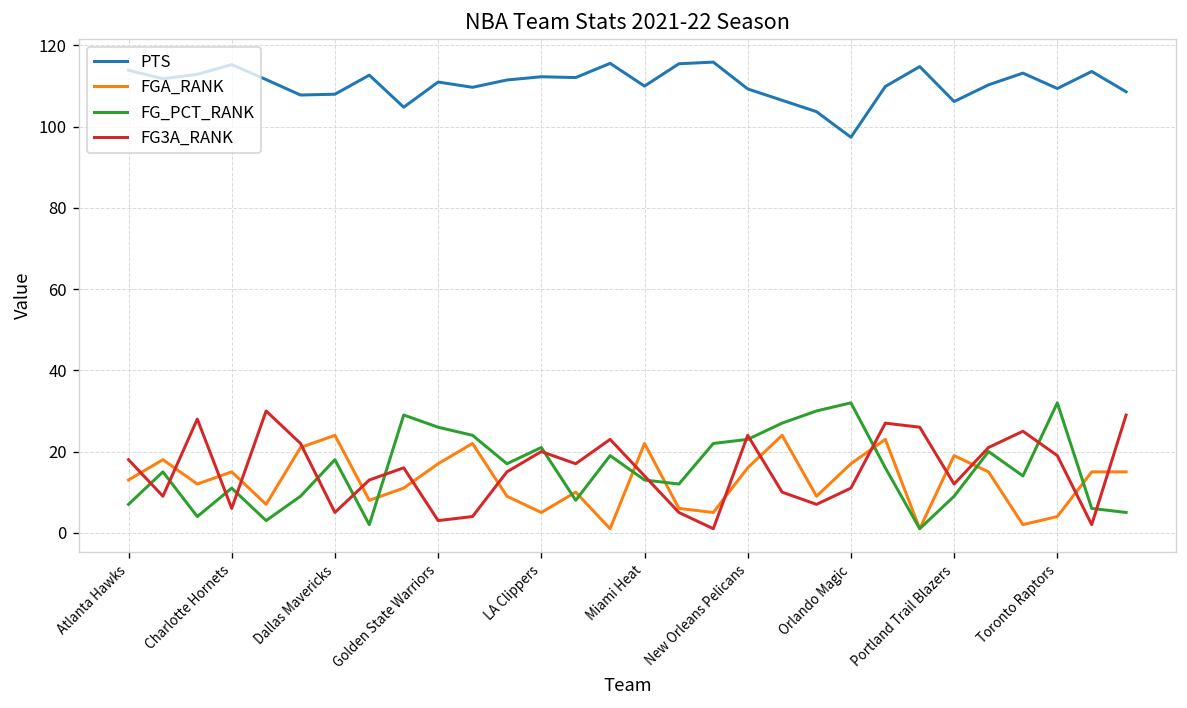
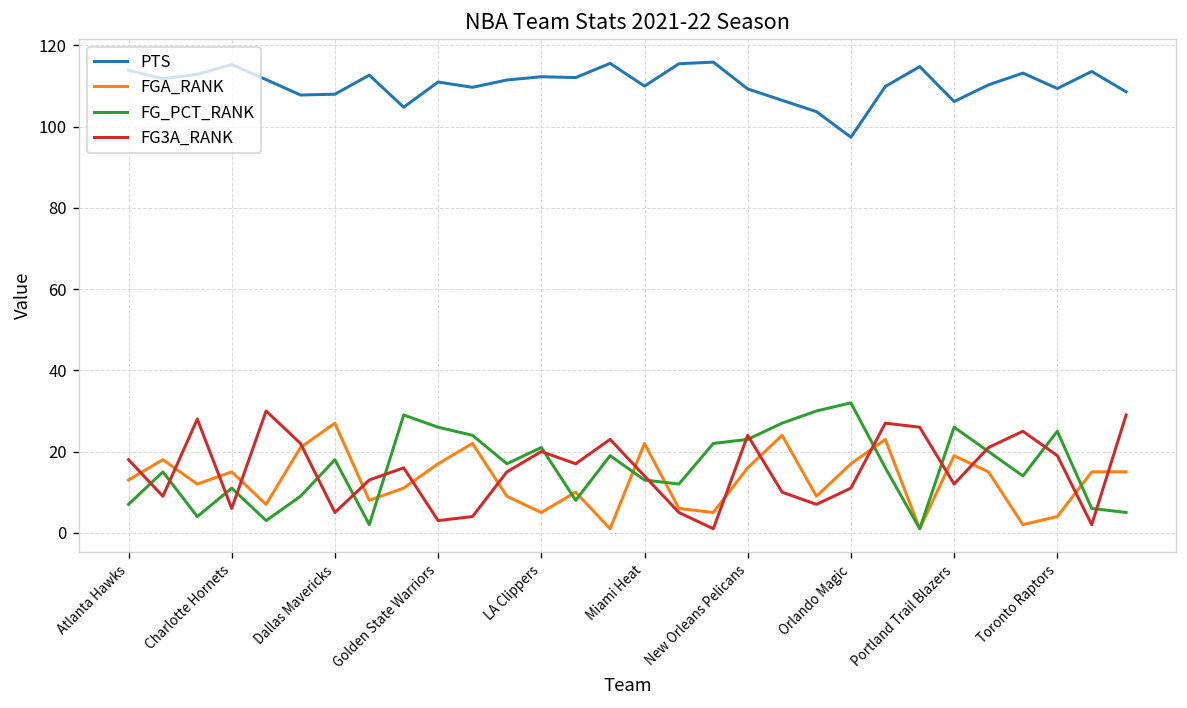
  {
    "PTS": {
      "Dallas Mavericks": 108,
      "Golden State Warriors": 111,
      "LA Clippers": 112,
      "Miami Heat": 110,
      "New Orleans Pelicans": 109,
      "Orlando Magic": 97,
      "Portland Trail Blazers": 106,
      "Toronto Raptors": 109
    },
    "FGA_RANK": {
      "Atlanta Hawks": 13,
      "Charlotte Hornets": 15,
-     "Dallas Mavericks": 24,
+     "Dallas Mavericks": 27,
      "Golden State Warriors": 17,
      "LA Clippers": 5,
      "Miami Heat": 22,
      "New Orleans Pelicans": 16,
      "Orlando Magic": 17,
      "Portland Trail Blazers": 19,
      "Toronto Raptors": 4
    },
    "FG_PCT_RANK": {
      "Atlanta Hawks": 7,
      "Charlotte Hornets": 11,
      "Dallas Mavericks": 18,
      "Golden State Warriors": 26,
      "LA Clippers": 21,
      "Miami Heat": 13,
      "New Orleans Pelicans": 23,
      "Orlando Magic": 32,
-     "Portland Trail Blazers": 9,
-     "Toronto Raptors": 32
+     "Portland Trail Blazers": 26,
+     "Toronto Raptors": 25
    },
    "FG3A_RANK": {
      "Atlanta Hawks": 18,
      "Charlotte Hornets": 6,
      "Dallas Mavericks": 5,
      "Golden State Warriors": 3,
      "LA Clippers": 20,
      "Miami Heat": 14,
      "New Orleans Pelicans": 24,
      "Orlando Magic": 11,
      "Portland Trail Blazers": 12,
      "Toronto Raptors": 19
    }
  }
